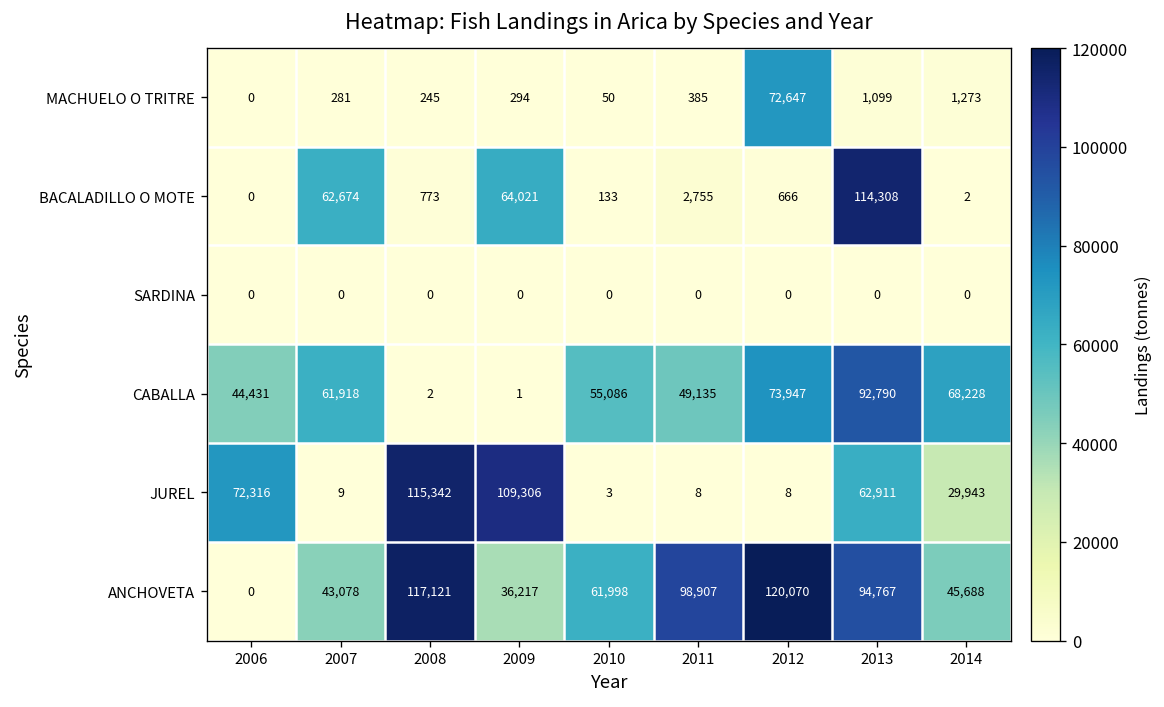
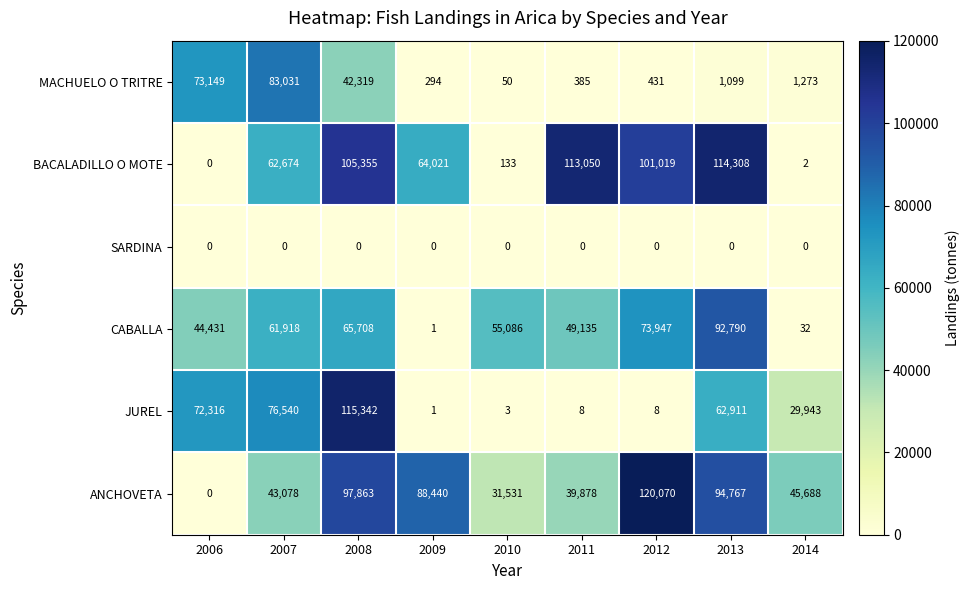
  {
    "MACHUELO O TRITRE": {
-     "2006": "0",
-     "2007": "281",
-     "2008": "245",
+     "2006": "73,149",
+     "2007": "83,031",
+     "2008": "42,319",
      "2009": "294",
      "2010": "50",
      "2011": "385",
-     "2012": "72,647",
+     "2012": "431",
      "2013": "1,099",
      "2014": "1,273"
    },
    "BACALADILLO O MOTE": {
      "2006": "0",
      "2007": "62,674",
-     "2008": "773",
+     "2008": "105,355",
      "2009": "64,021",
      "2010": "133",
-     "2011": "2,755",
-     "2012": "666",
+     "2011": "113,050",
+     "2012": "101,019",
      "2013": "114,308",
      "2014": "2"
    },
    "SARDINA": {
      "2006": "0",
      "2007": "0",
      "2008": "0",
      "2009": "0",
      "2010": "0",
      "2011": "0",
      "2012": "0",
      "2013": "0",
      "2014": "0"
    },
    "CABALLA": {
      "2006": "44,431",
      "2007": "61,918",
-     "2008": "2",
+     "2008": "65,708",
      "2009": "1",
      "2010": "55,086",
      "2011": "49,135",
      "2012": "73,947",
      "2013": "92,790",
-     "2014": "68,228"
+     "2014": "32"
    },
    "JUREL": {
      "2006": "72,316",
-     "2007": "9",
+     "2007": "76,540",
      "2008": "115,342",
-     "2009": "109,306",
+     "2009": "1",
      "2010": "3",
      "2011": "8",
      "2012": "8",
      "2013": "62,911",
      "2014": "29,943"
    },
    "ANCHOVETA": {
      "2006": "0",
      "2007": "43,078",
-     "2008": "117,121",
-     "2009": "36,217",
-     "2010": "61,998",
-     "2011": "98,907",
+     "2008": "97,863",
+     "2009": "88,440",
+     "2010": "31,531",
+     "2011": "39,878",
      "2012": "120,070",
      "2013": "94,767",
      "2014": "45,688"
    }
  }
